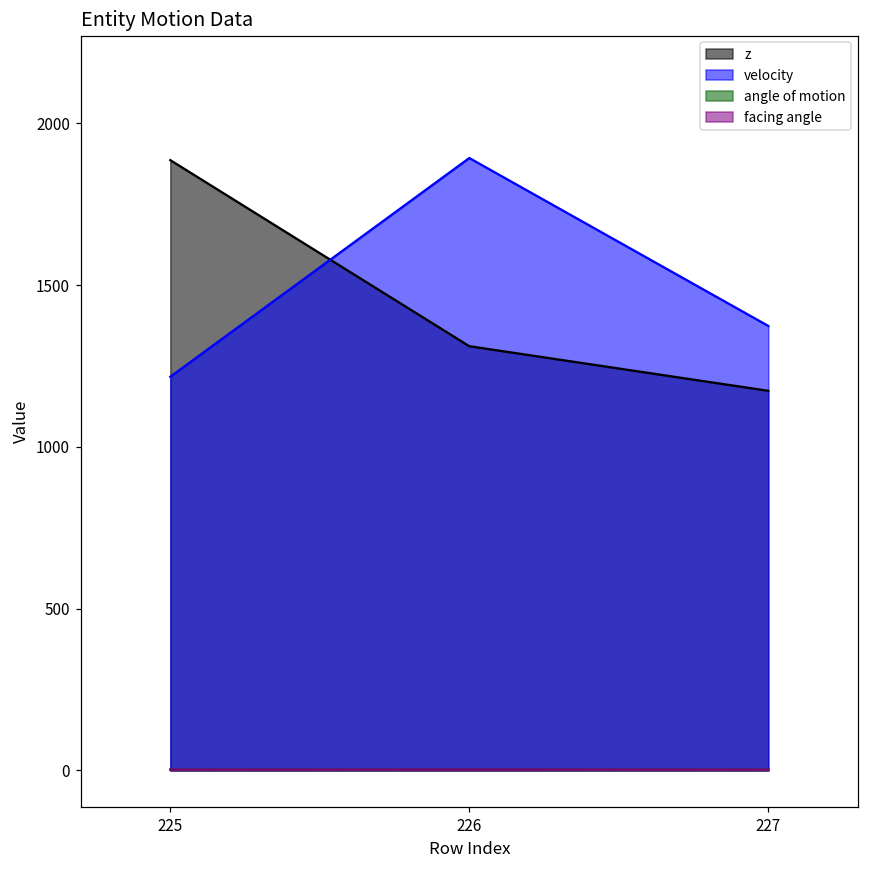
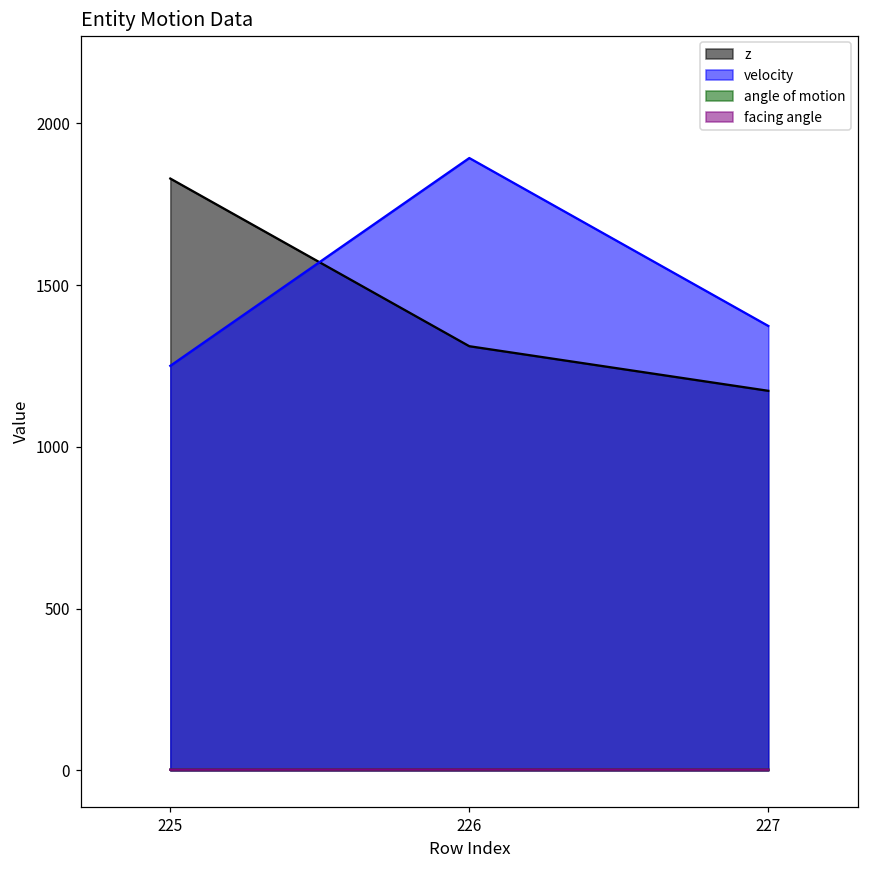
  {
    "z": {
-     "225": 1890,
+     "225": 1830,
      "226": 1310,
      "227": 1170
    },
    "velocity": {
-     "225": 1220,
+     "225": 1250,
      "226": 1890,
      "227": 1370
    },
    "facing angle": {
      "225": 0,
      "226": 0,
      "227": 0
    }
  }
